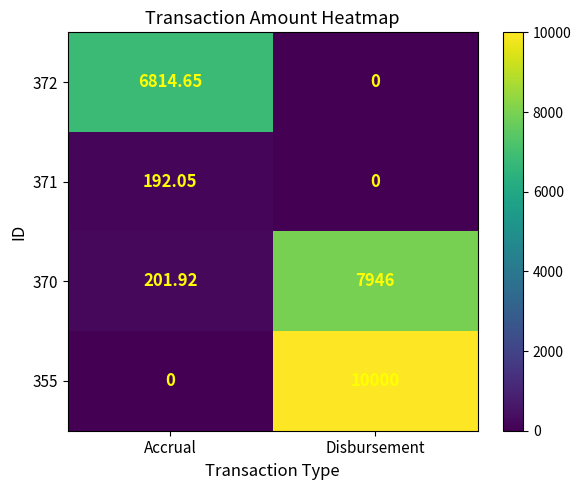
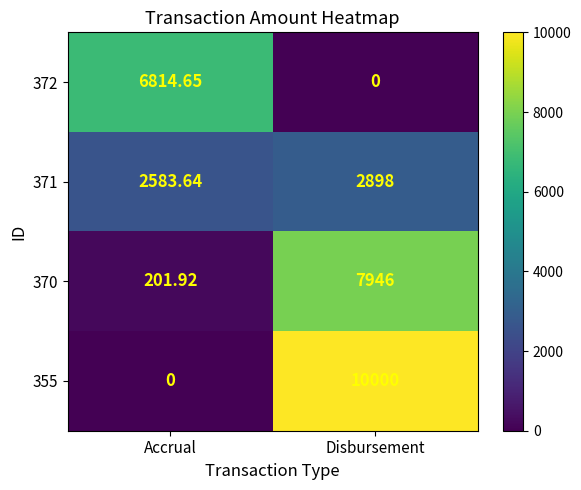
  {
    "372": {
      "Accrual": 6814.65,
      "Disbursement": 0
    },
    "371": {
-     "Accrual": 192.05,
-     "Disbursement": 0
+     "Accrual": 2583.64,
+     "Disbursement": 2898
    },
    "370": {
      "Accrual": 201.92,
      "Disbursement": 7946
    },
    "355": {
      "Accrual": 0
    }
  }
